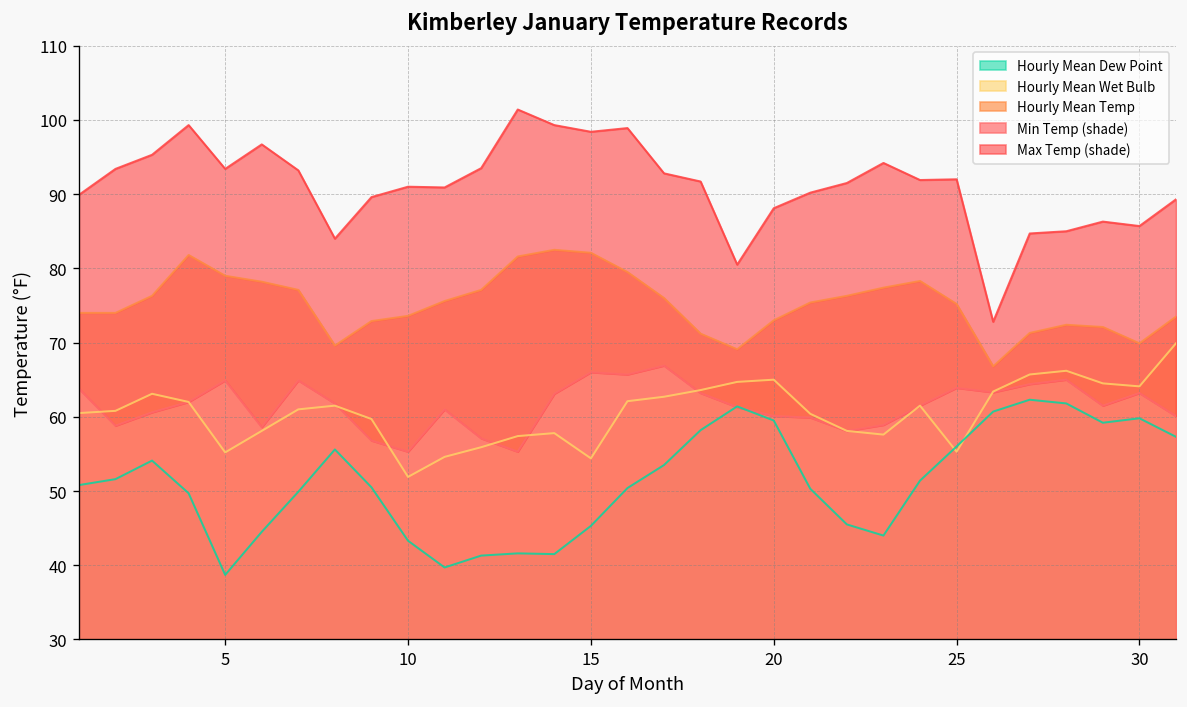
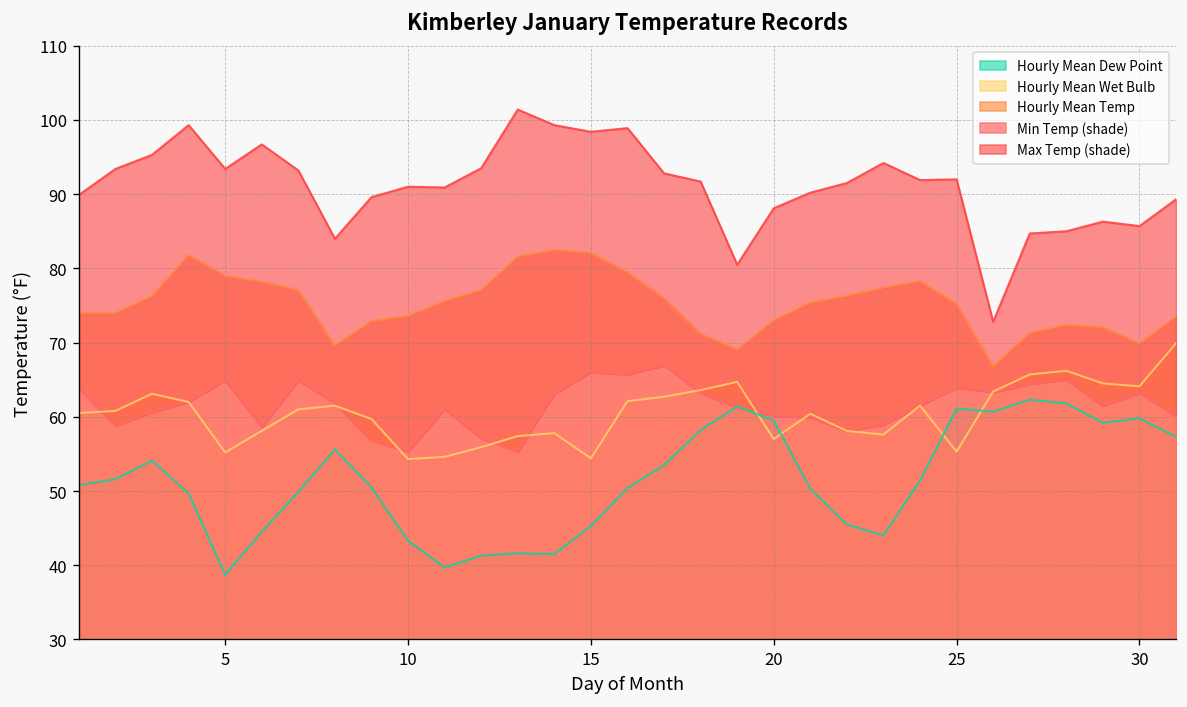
  {
    "Hourly Mean Dew Point": {
      "5": 39,
      "10": 43,
      "15": 45,
      "20": 60,
-     "25": 56,
+     "25": 61,
      "30": 60
    },
    "Hourly Mean Wet Bulb": {
      "5": 55,
-     "10": 52,
+     "10": 54,
      "15": 54,
-     "20": 65,
+     "20": 57,
      "25": 55,
      "30": 64
    }
  }
